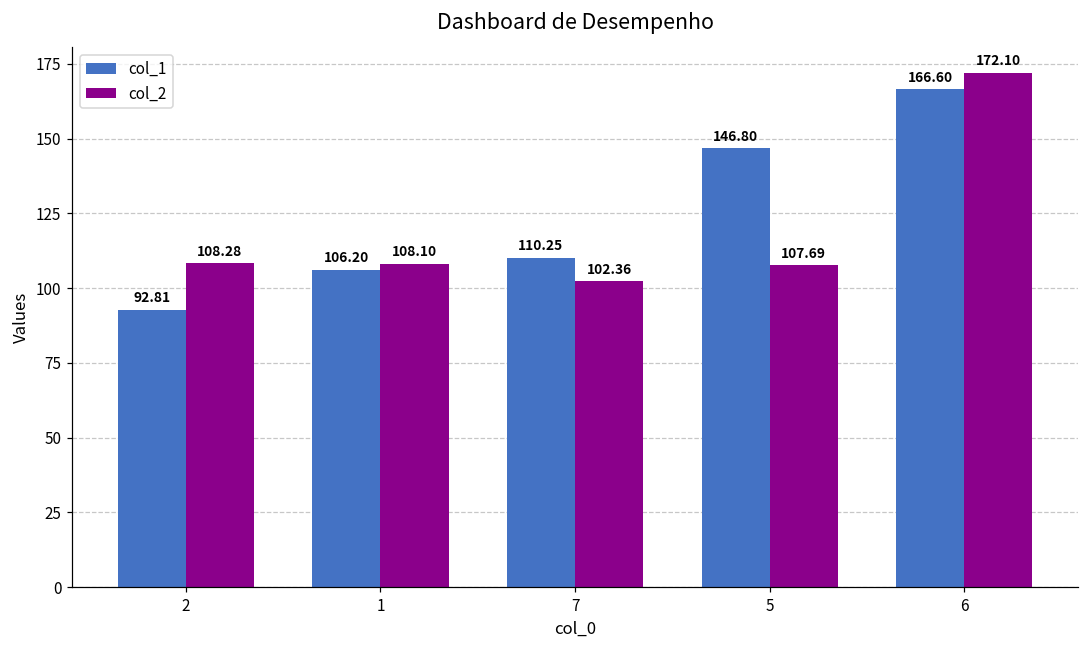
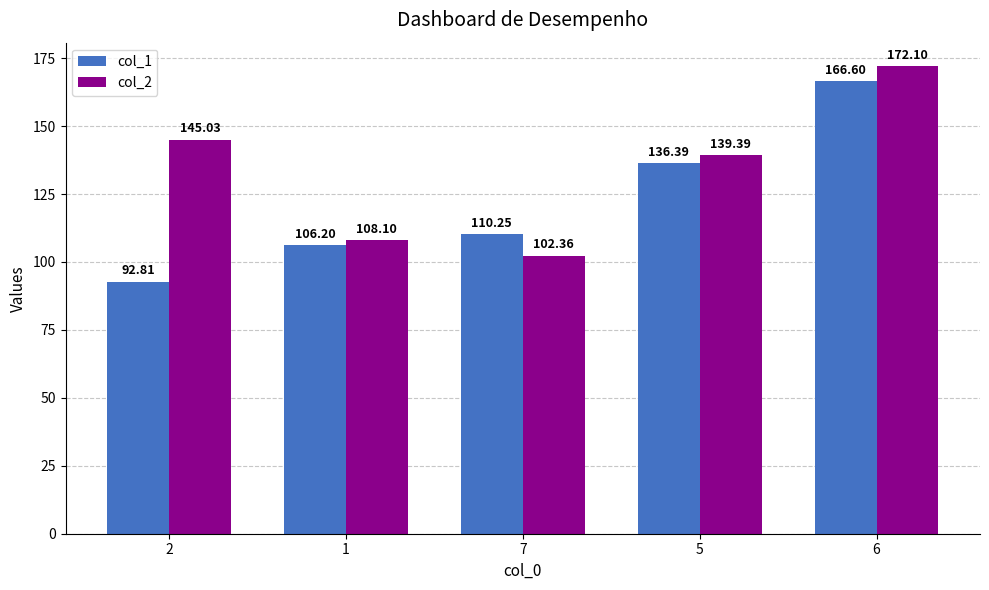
  {
    "col_1": {
      "2": 92.81,
      "1": 106.20,
      "7": 110.25,
-     "5": 146.80,
+     "5": 136.39,
      "6": 166.60
    },
    "col_2": {
-     "2": 108.28,
+     "2": 145.03,
      "1": 108.10,
      "7": 102.36,
-     "5": 107.69,
+     "5": 139.39,
      "6": 172.10
    }
  }
